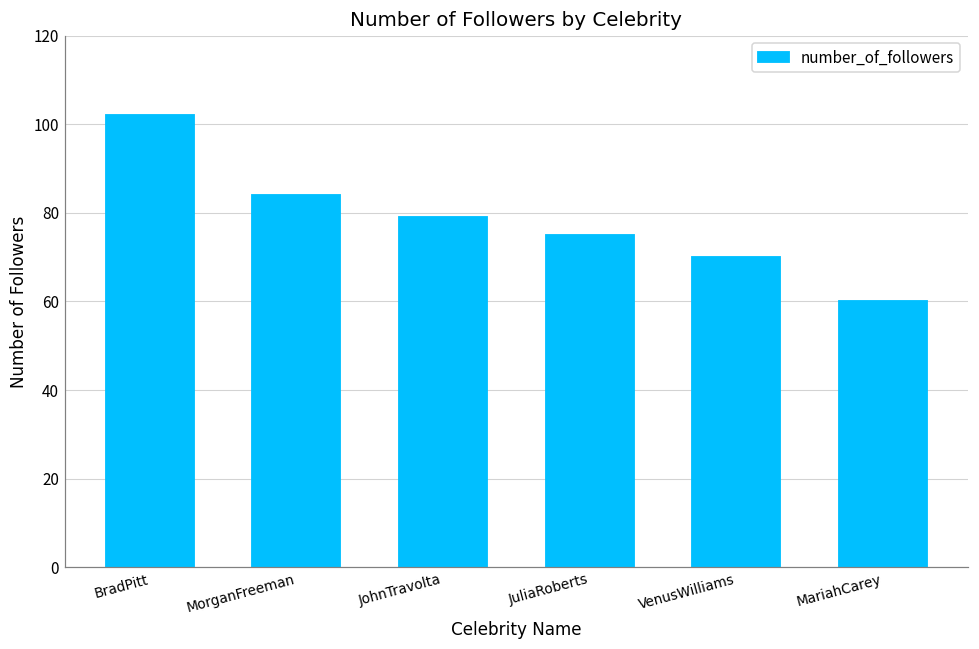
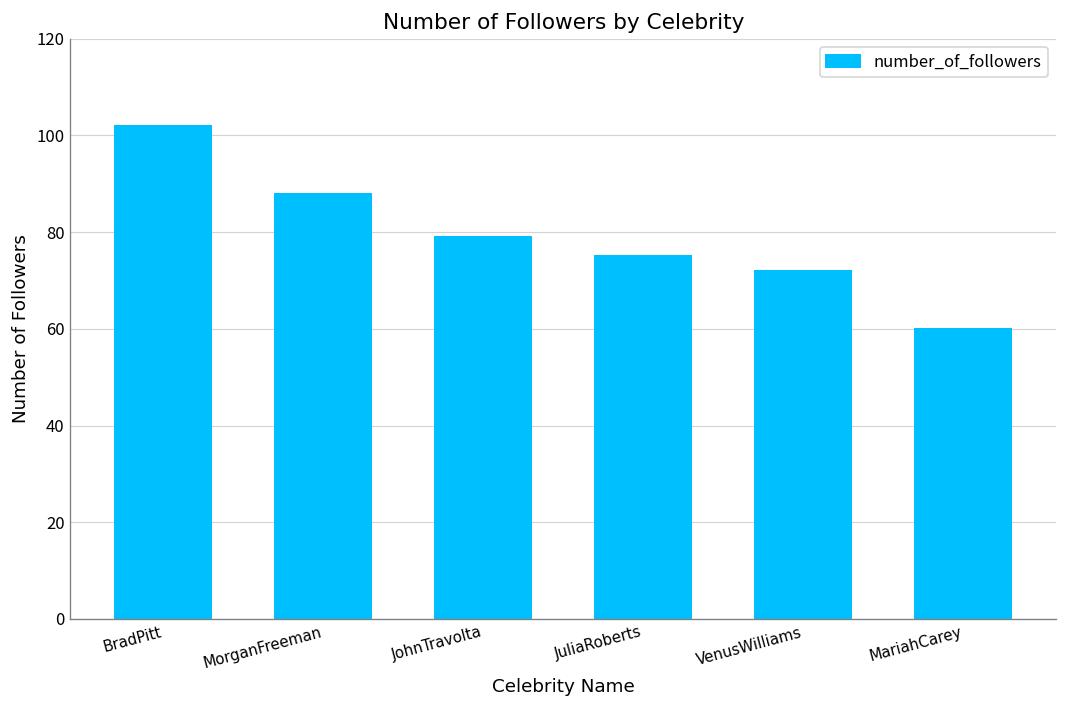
  {
    "BradPitt": 102,
-   "MorganFreeman": 84,
+   "MorganFreeman": 88,
    "JohnTravolta": 79,
    "JuliaRoberts": 75,
-   "VenusWilliams": 70,
+   "VenusWilliams": 72,
    "MariahCarey": 60
  }
